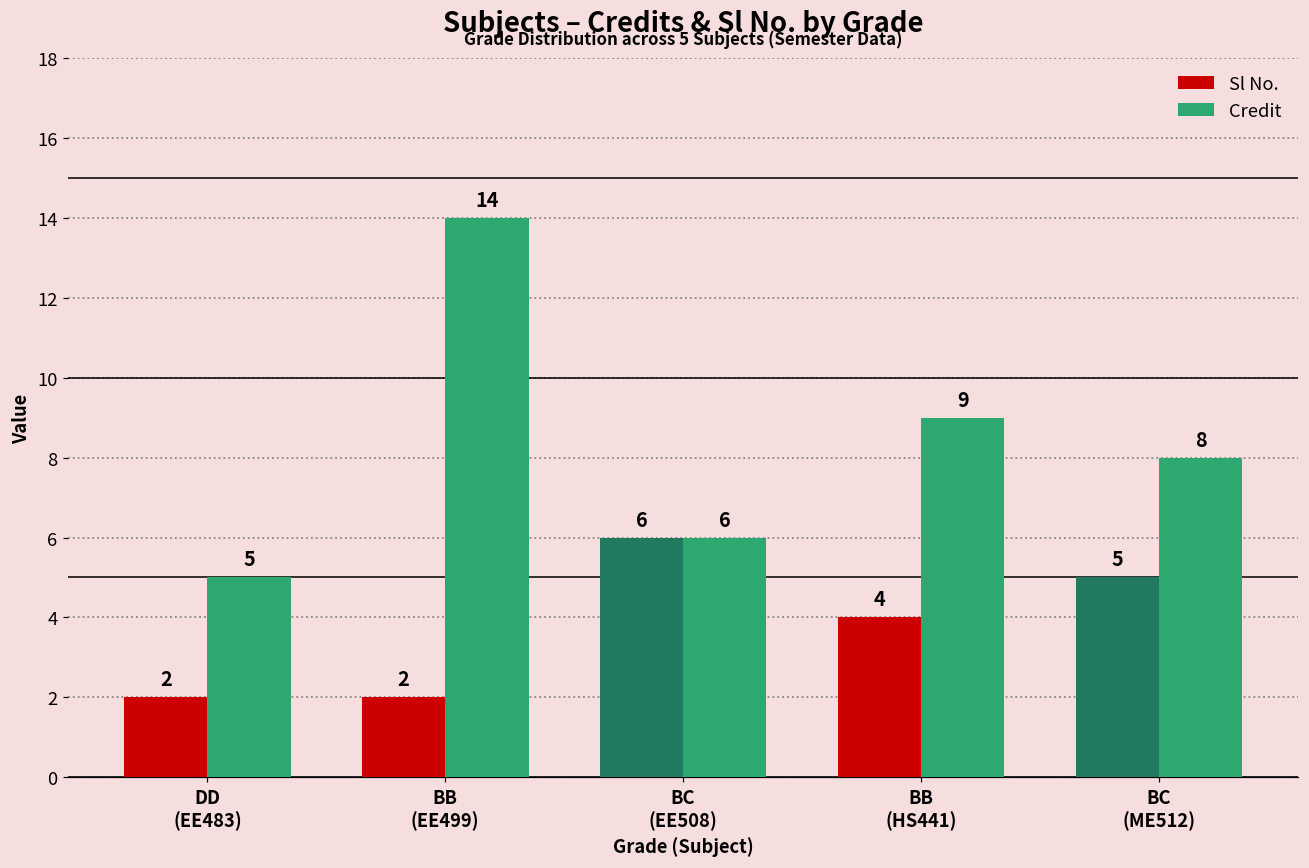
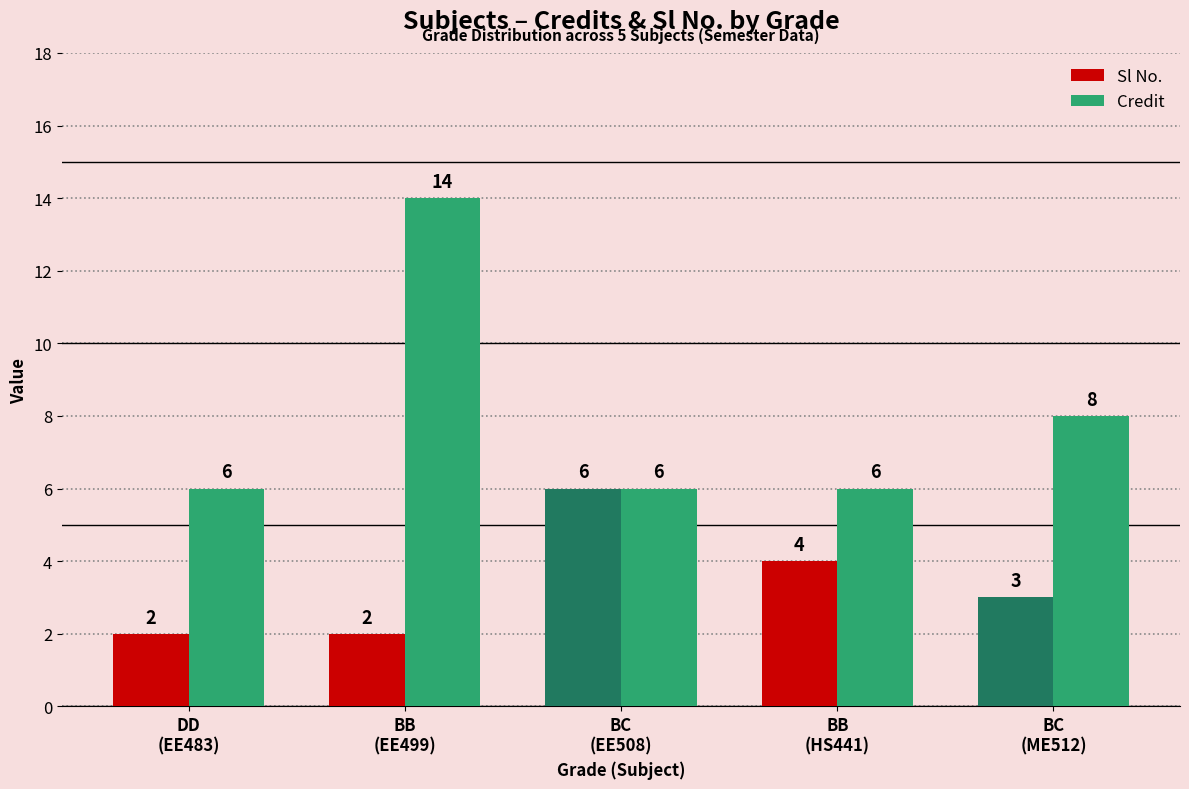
  {
    "Sl No.": {
      "DD (EE483)": 2,
      "BB (EE499)": 2,
      "BC (EE508)": 6,
      "BB (HS441)": 4,
-     "BC (ME512)": 5
+     "BC (ME512)": 3
    },
    "Credit": {
-     "DD (EE483)": 5,
+     "DD (EE483)": 6,
      "BB (EE499)": 14,
      "BC (EE508)": 6,
-     "BB (HS441)": 9,
+     "BB (HS441)": 6,
      "BC (ME512)": 8
    }
  }
